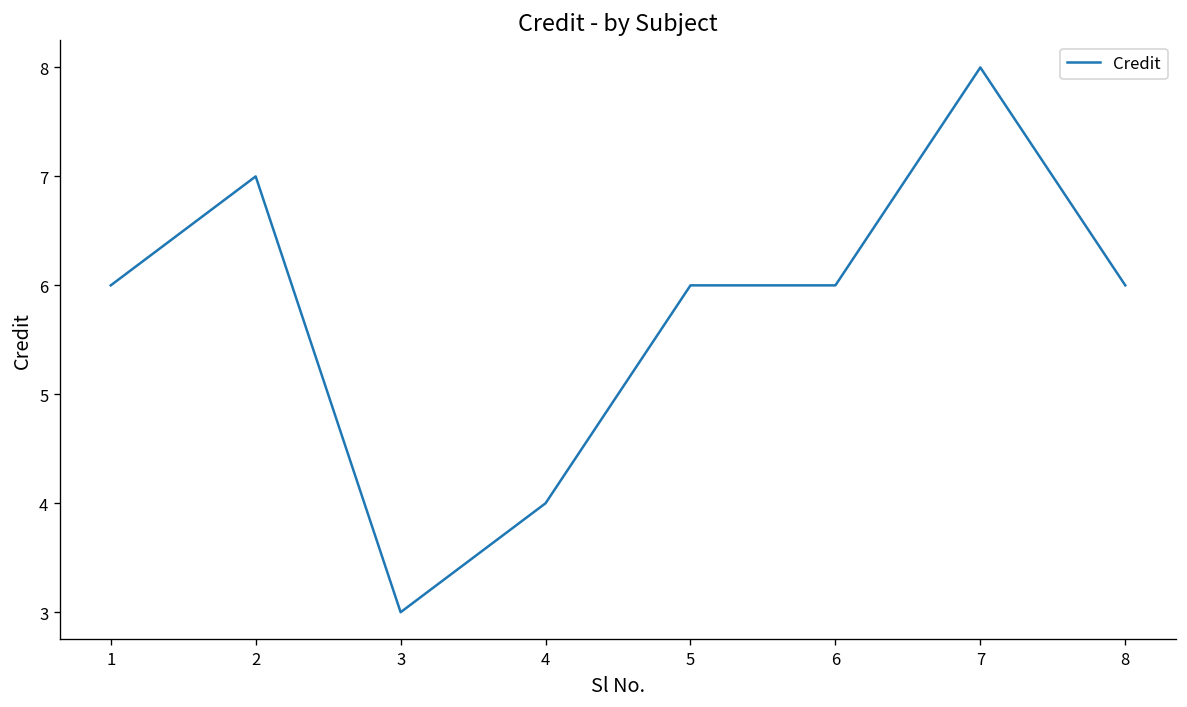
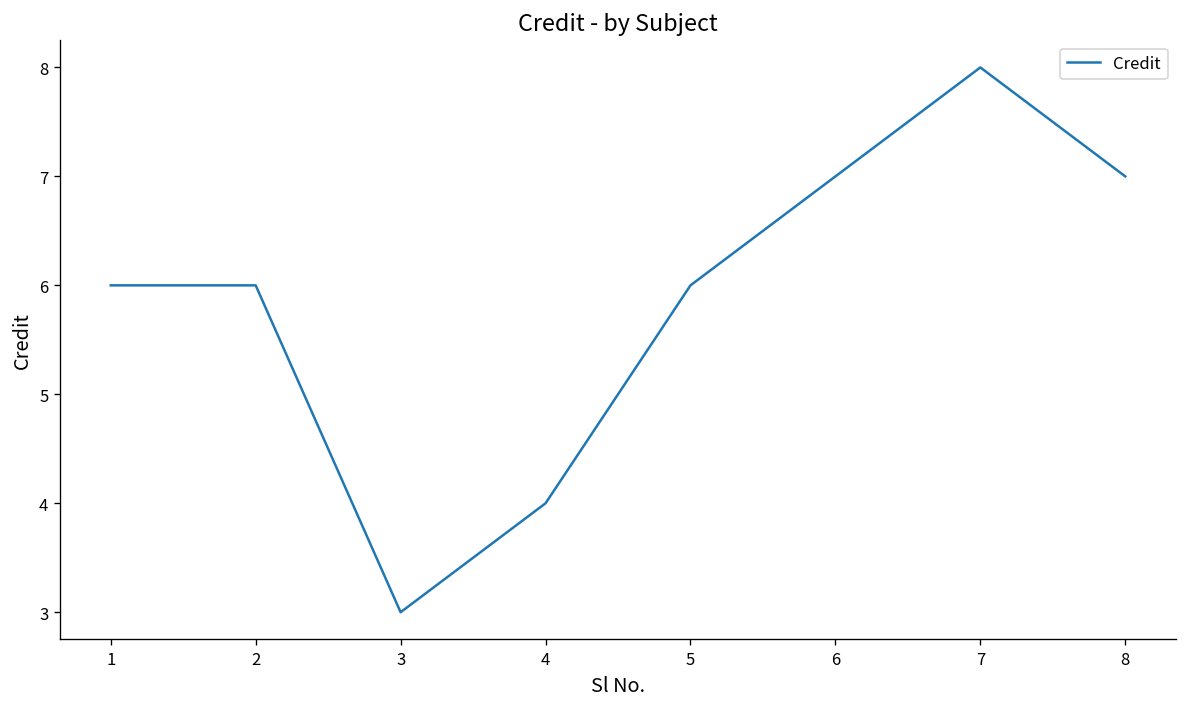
  {
    "1": 6,
-   "2": 7,
+   "2": 6,
    "3": 3,
    "4": 4,
    "5": 6,
-   "6": 6,
+   "6": 7,
    "7": 8,
-   "8": 6
+   "8": 7
  }
